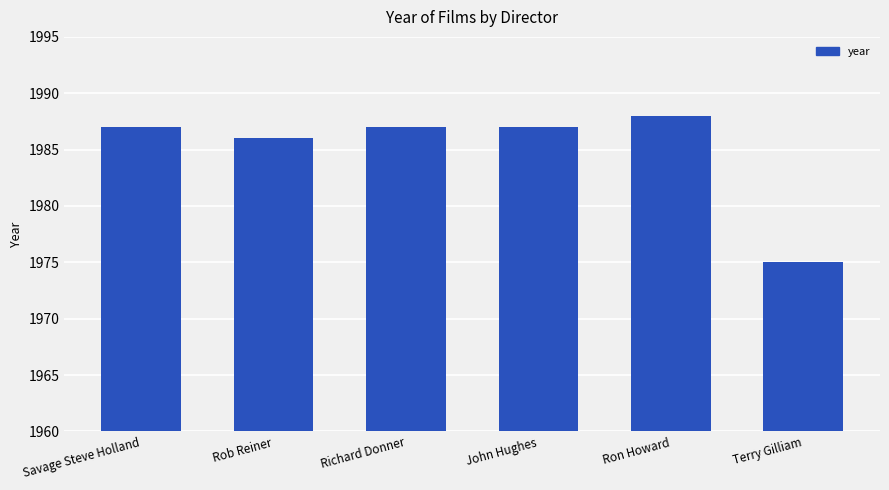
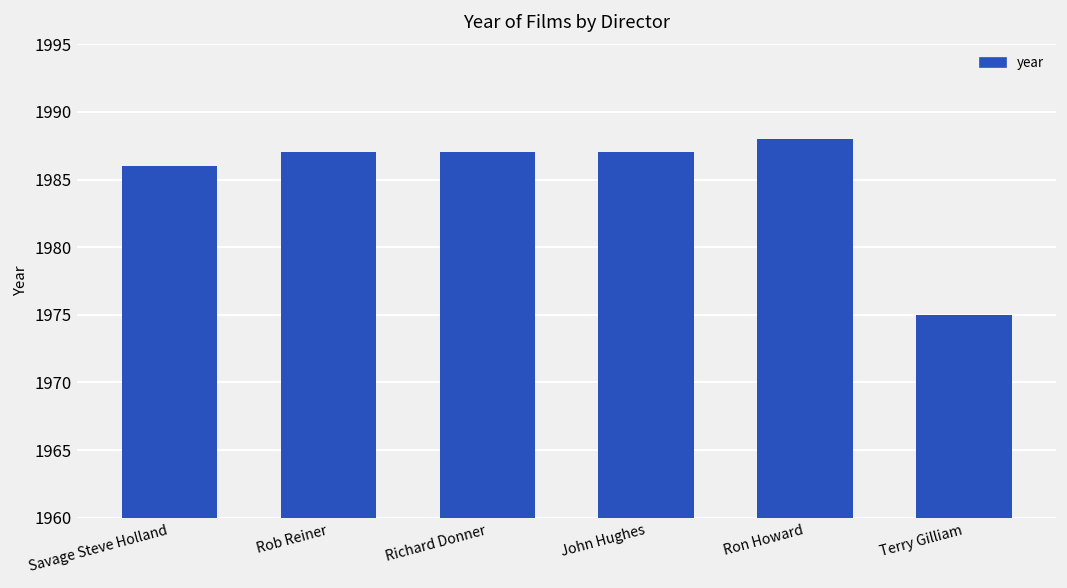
  {
-   "Savage Steve Holland": 1987,
-   "Rob Reiner": 1986,
+   "Savage Steve Holland": 1986,
+   "Rob Reiner": 1987,
    "Richard Donner": 1987,
    "John Hughes": 1987,
    "Ron Howard": 1988,
    "Terry Gilliam": 1975
  }
